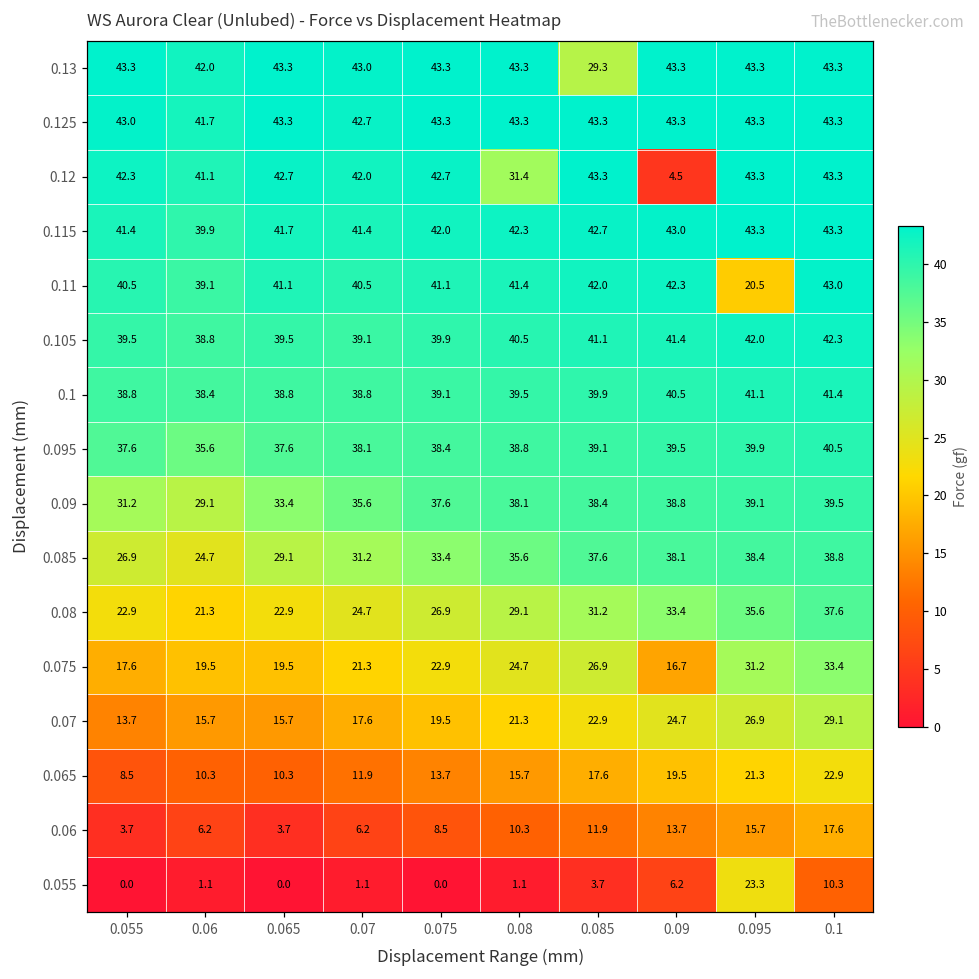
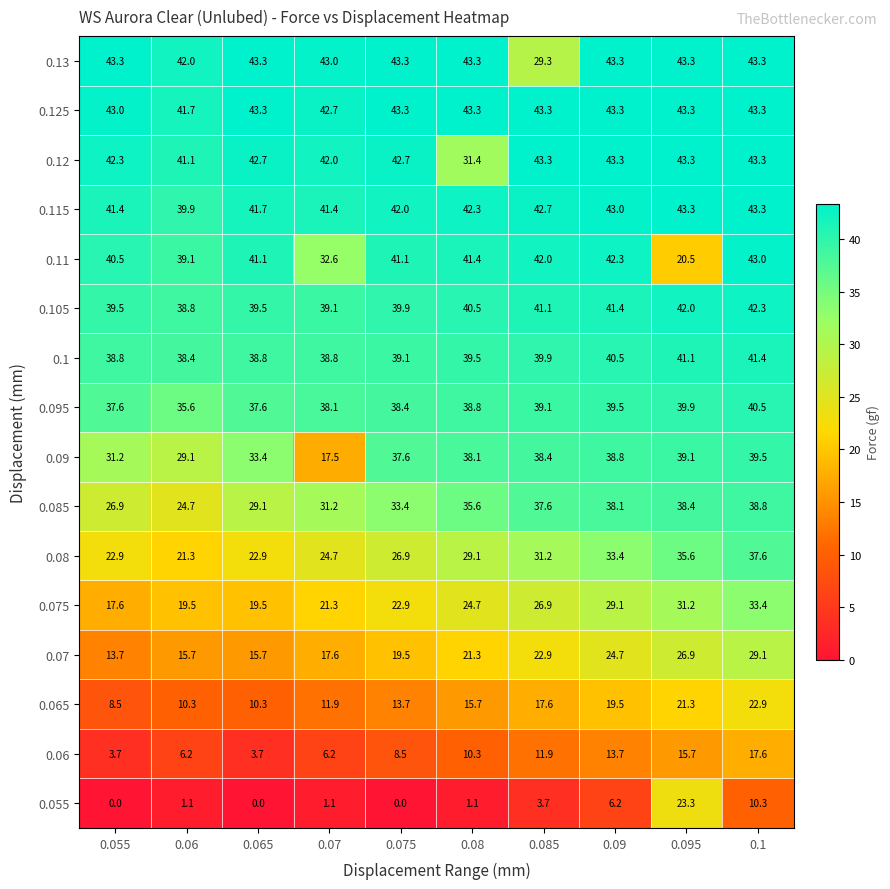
  {
    "0.13": {
      "0.055": 43.3,
      "0.06": 42.0,
      "0.065": 43.3,
      "0.07": 43.0,
      "0.075": 43.3,
      "0.08": 43.3,
      "0.085": 29.3,
      "0.09": 43.3,
      "0.095": 43.3,
      "0.1": 43.3
    },
    "0.125": {
      "0.055": 43.0,
      "0.06": 41.7,
      "0.065": 43.3,
      "0.07": 42.7,
      "0.075": 43.3,
      "0.08": 43.3,
      "0.085": 43.3,
      "0.09": 43.3,
      "0.095": 43.3,
      "0.1": 43.3
    },
    "0.12": {
      "0.055": 42.3,
      "0.06": 41.1,
      "0.065": 42.7,
      "0.07": 42.0,
      "0.075": 42.7,
      "0.08": 31.4,
      "0.085": 43.3,
-     "0.09": 4.5,
+     "0.09": 43.3,
      "0.095": 43.3,
      "0.1": 43.3
    },
    "0.115": {
      "0.055": 41.4,
      "0.06": 39.9,
      "0.065": 41.7,
      "0.07": 41.4,
      "0.075": 42.0,
      "0.08": 42.3,
      "0.085": 42.7,
      "0.09": 43.0,
      "0.095": 43.3,
      "0.1": 43.3
    },
    "0.11": {
      "0.055": 40.5,
      "0.06": 39.1,
      "0.065": 41.1,
-     "0.07": 40.5,
+     "0.07": 32.6,
      "0.075": 41.1,
      "0.08": 41.4,
      "0.085": 42.0,
      "0.09": 42.3,
      "0.095": 20.5,
      "0.1": 43.0
    },
    "0.105": {
      "0.055": 39.5,
      "0.06": 38.8,
      "0.065": 39.5,
      "0.07": 39.1,
      "0.075": 39.9,
      "0.08": 40.5,
      "0.085": 41.1,
      "0.09": 41.4,
      "0.095": 42.0,
      "0.1": 42.3
    },
    "0.1": {
      "0.055": 38.8,
      "0.06": 38.4,
      "0.065": 38.8,
      "0.07": 38.8,
      "0.075": 39.1,
      "0.08": 39.5,
      "0.085": 39.9,
      "0.09": 40.5,
      "0.095": 41.1,
      "0.1": 41.4
    },
    "0.095": {
      "0.055": 37.6,
      "0.06": 35.6,
      "0.065": 37.6,
      "0.07": 38.1,
      "0.075": 38.4,
      "0.08": 38.8,
      "0.085": 39.1,
      "0.09": 39.5,
      "0.095": 39.9,
      "0.1": 40.5
    },
    "0.09": {
      "0.055": 31.2,
      "0.06": 29.1,
      "0.065": 33.4,
-     "0.07": 35.6,
+     "0.07": 17.5,
      "0.075": 37.6,
      "0.08": 38.1,
      "0.085": 38.4,
      "0.09": 38.8,
      "0.095": 39.1,
      "0.1": 39.5
    },
    "0.085": {
      "0.055": 26.9,
      "0.06": 24.7,
      "0.065": 29.1,
      "0.07": 31.2,
      "0.075": 33.4,
      "0.08": 35.6,
      "0.085": 37.6,
      "0.09": 38.1,
      "0.095": 38.4,
      "0.1": 38.8
    },
    "0.08": {
      "0.055": 22.9,
      "0.06": 21.3,
      "0.065": 22.9,
      "0.07": 24.7,
      "0.075": 26.9,
      "0.08": 29.1,
      "0.085": 31.2,
      "0.09": 33.4,
      "0.095": 35.6,
      "0.1": 37.6
    },
    "0.075": {
      "0.055": 17.6,
      "0.06": 19.5,
      "0.065": 19.5,
      "0.07": 21.3,
      "0.075": 22.9,
      "0.08": 24.7,
      "0.085": 26.9,
-     "0.09": 16.7,
+     "0.09": 29.1,
      "0.095": 31.2,
      "0.1": 33.4
    },
    "0.07": {
      "0.055": 13.7,
      "0.06": 15.7,
      "0.065": 15.7,
      "0.07": 17.6,
      "0.075": 19.5,
      "0.08": 21.3,
      "0.085": 22.9,
      "0.09": 24.7,
      "0.095": 26.9,
      "0.1": 29.1
    },
    "0.065": {
      "0.055": 8.5,
      "0.06": 10.3,
      "0.065": 10.3,
      "0.07": 11.9,
      "0.075": 13.7,
      "0.08": 15.7,
      "0.085": 17.6,
      "0.09": 19.5,
      "0.095": 21.3,
      "0.1": 22.9
    },
    "0.06": {
      "0.055": 3.7,
      "0.06": 6.2,
      "0.065": 3.7,
      "0.07": 6.2,
      "0.075": 8.5,
      "0.08": 10.3,
      "0.085": 11.9,
      "0.09": 13.7,
      "0.095": 15.7,
      "0.1": 17.6
    },
    "0.055": {
      "0.055": 0.0,
      "0.06": 1.1,
      "0.065": 0.0,
      "0.07": 1.1,
      "0.075": 0.0,
      "0.08": 1.1,
      "0.085": 3.7,
      "0.09": 6.2,
      "0.095": 23.3,
      "0.1": 10.3
    }
  }
